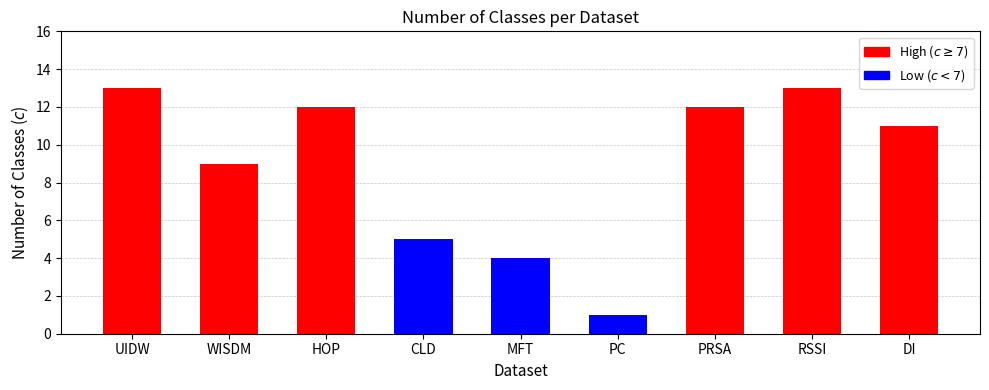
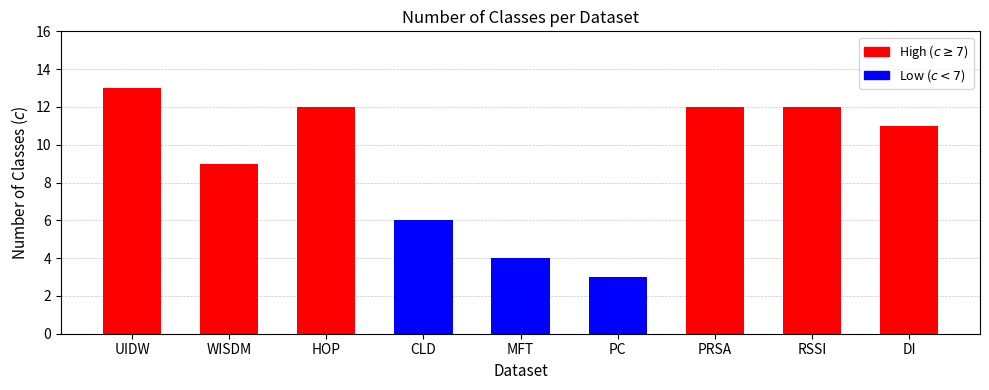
  {
    "UIDW": 13,
    "WISDM": 9,
    "HOP": 12,
-   "CLD": 5,
+   "CLD": 6,
    "MFT": 4,
-   "PC": 1,
+   "PC": 3,
    "PRSA": 12,
-   "RSSI": 13,
+   "RSSI": 12,
    "DI": 11
  }
